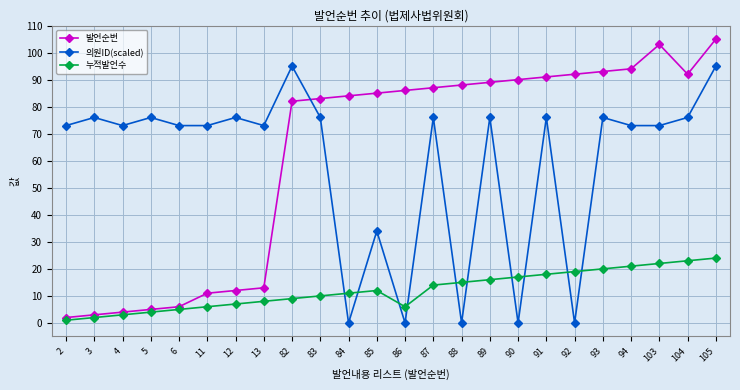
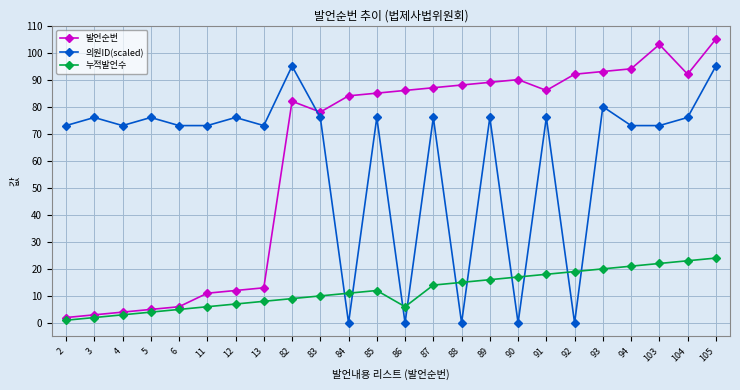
  {
    "발언순번": {
      "2": 2,
      "3": 3,
      "4": 4,
      "5": 5,
      "6": 6,
      "11": 11,
      "12": 12,
      "13": 13,
      "82": 82,
-     "83": 83,
+     "83": 78,
      "84": 84,
      "85": 85,
      "86": 86,
      "87": 87,
      "88": 88,
      "89": 89,
      "90": 90,
-     "91": 91,
+     "91": 86,
      "92": 92,
      "93": 93,
      "94": 94,
      "103": 103,
      "104": 92,
      "105": 105
    },
    "의원ID(scaled)": {
      "2": 73,
      "3": 76,
      "4": 73,
      "5": 76,
      "6": 73,
      "11": 73,
      "12": 76,
      "13": 73,
      "82": 95,
      "83": 76,
      "84": 0,
-     "85": 34,
+     "85": 76,
      "86": 0,
      "87": 76,
      "88": 0,
      "89": 76,
      "90": 0,
      "91": 76,
      "92": 0,
-     "93": 76,
+     "93": 80,
      "94": 73,
      "103": 73,
      "104": 76,
      "105": 95
    },
    "누적발언수": {
      "2": 1,
      "3": 2,
      "4": 3,
      "5": 4,
      "6": 5,
      "11": 6,
      "12": 7,
      "13": 8,
      "82": 9,
      "83": 10,
      "84": 11,
      "85": 12,
      "86": 6,
      "87": 14,
      "88": 15,
      "89": 16,
      "90": 17,
      "91": 18,
      "92": 19,
      "93": 20,
      "94": 21,
      "103": 22,
      "104": 23,
      "105": 24
    }
  }
